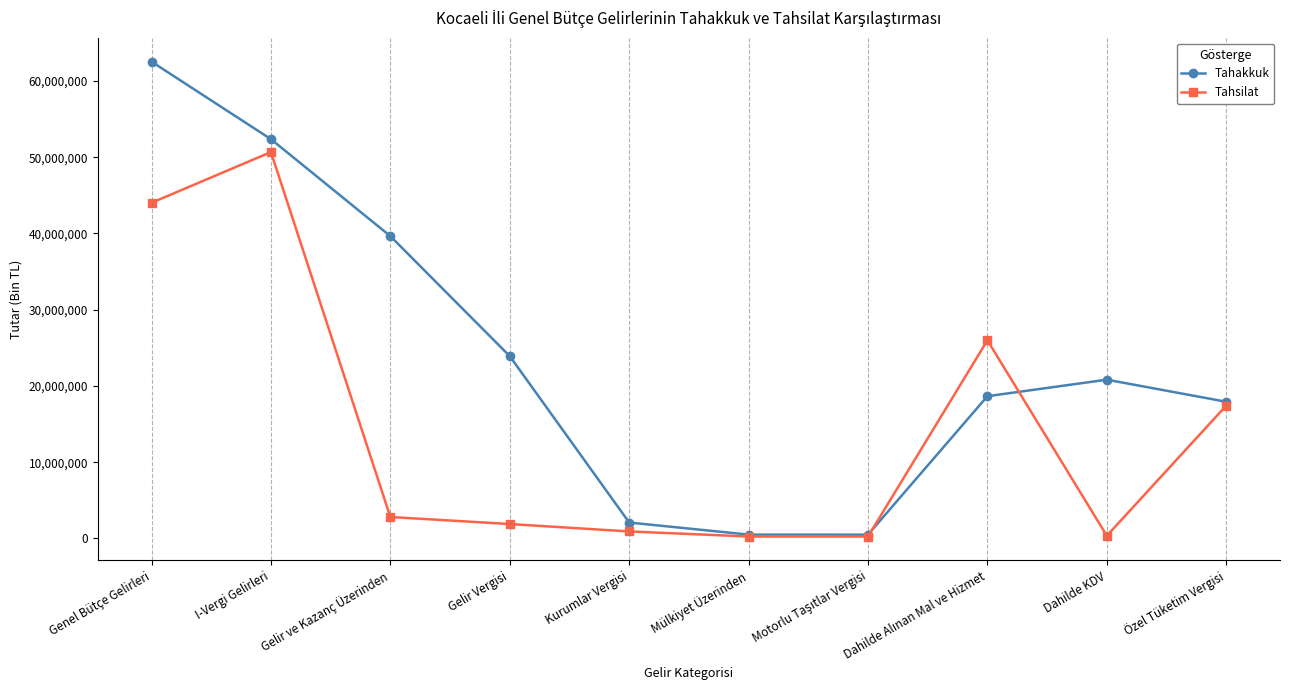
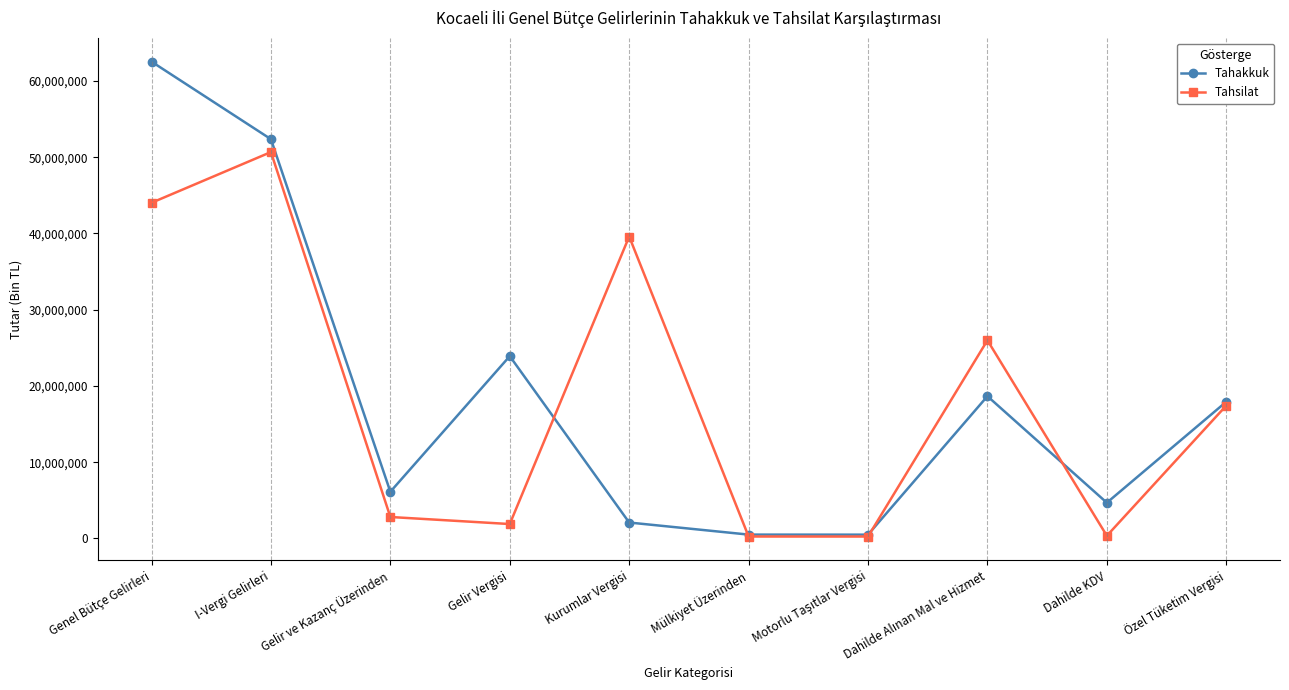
  {
    "Tahakkuk": {
      "Genel Bütçe Gelirleri": "63,000,000",
      "I-Vergi Gelirleri": "52,000,000",
-     "Gelir ve Kazanç Üzerinden": "40,000,000",
+     "Gelir ve Kazanç Üzerinden": "6,000,000",
      "Gelir Vergisi": "24,000,000",
      "Kurumlar Vergisi": "2,000,000",
      "Dahilde Alınan Mal ve Hizmet": "19,000,000",
-     "Dahilde KDV": "21,000,000",
+     "Dahilde KDV": "5,000,000",
      "Özel Tüketim Vergisi": "18,000,000"
    },
    "Tahsilat": {
      "Genel Bütçe Gelirleri": "44,000,000",
      "I-Vergi Gelirleri": "51,000,000",
      "Gelir ve Kazanç Üzerinden": "3,000,000",
      "Gelir Vergisi": "2,000,000",
-     "Kurumlar Vergisi": "1,000,000",
+     "Kurumlar Vergisi": "40,000,000",
      "Dahilde Alınan Mal ve Hizmet": "26,000,000",
      "Dahilde KDV": "0",
      "Özel Tüketim Vergisi": "17,000,000"
    }
  }
